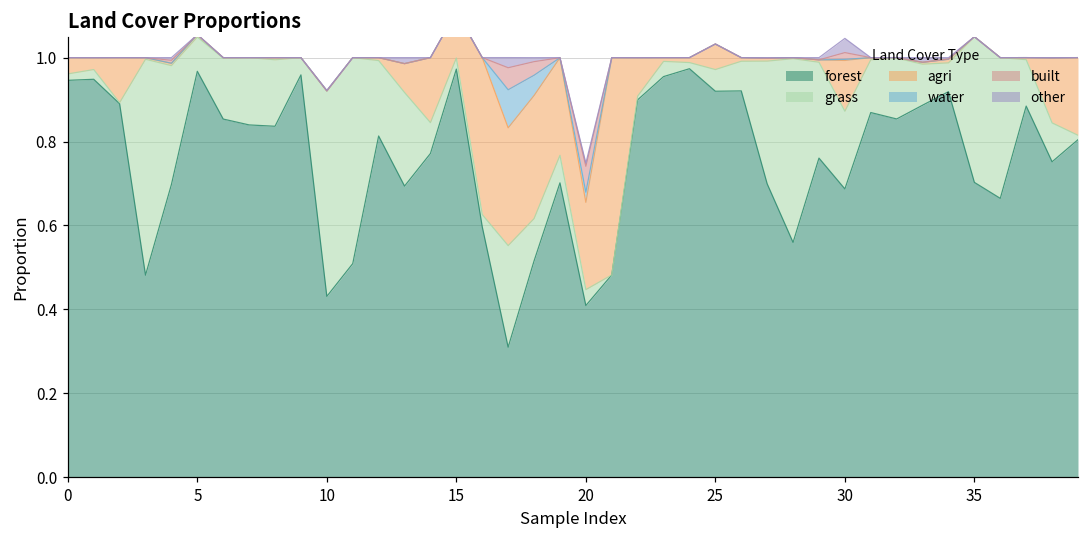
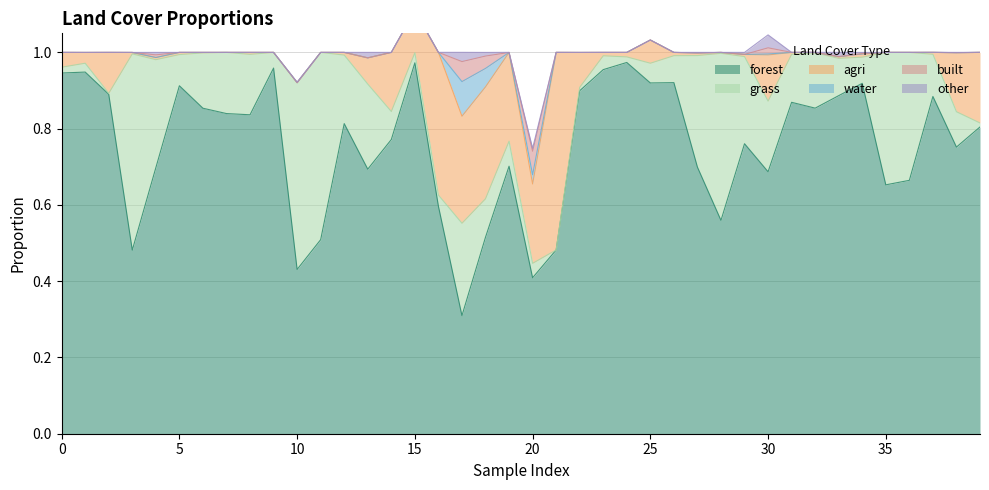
  {
    "forest": {
      "0": 0.95,
-     "5": 0.97,
+     "5": 0.91,
      "10": 0.43,
      "15": 0.97,
      "20": 0.41,
      "25": 0.92,
      "30": 0.69,
-     "35": 0.70
+     "35": 0.65
    },
    "grass": {
      "0": 0.02,
      "15": 0.03,
      "20": 0.04,
      "25": 0.05,
      "30": 0.19
    }
  }
